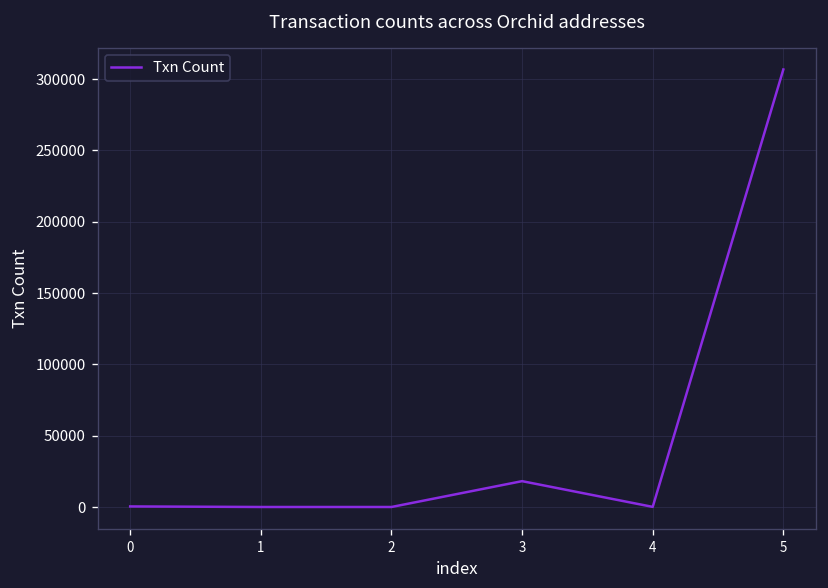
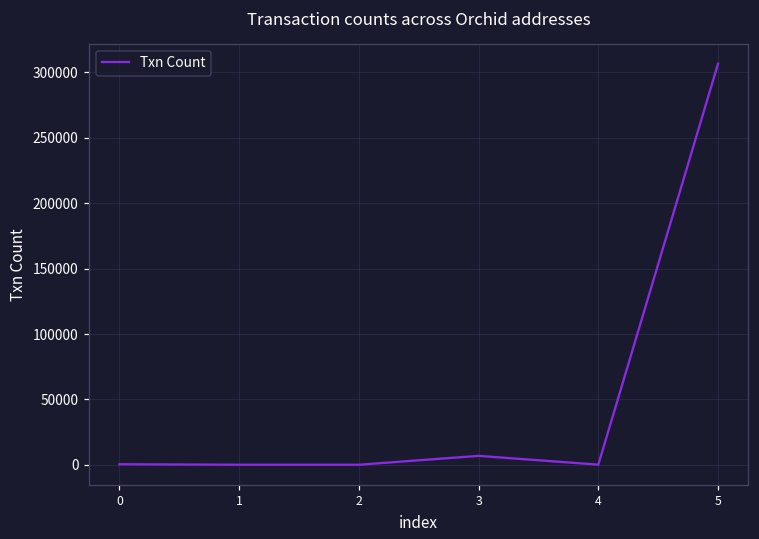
  {
    "0": 0,
    "1": 0,
    "2": 0,
-   "3": 18000,
+   "3": 7000,
    "4": 0,
    "5": 307000
  }
